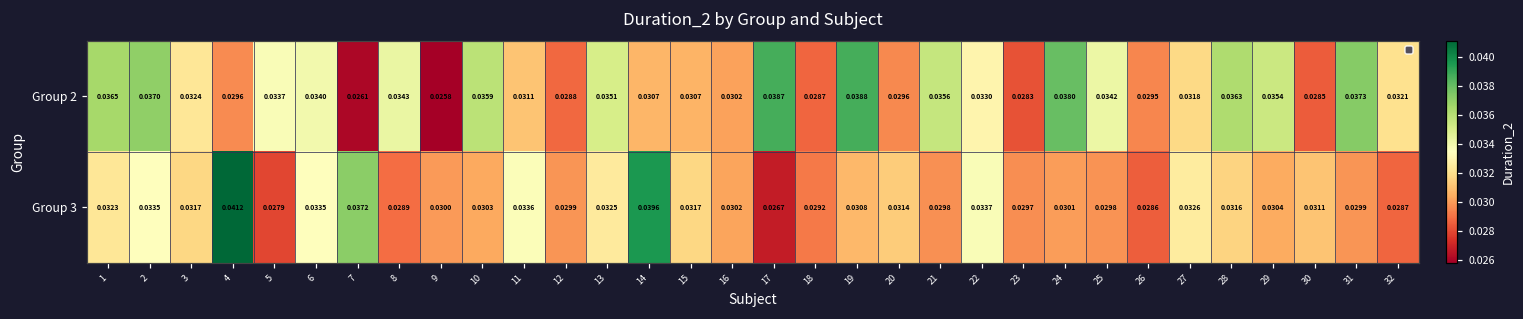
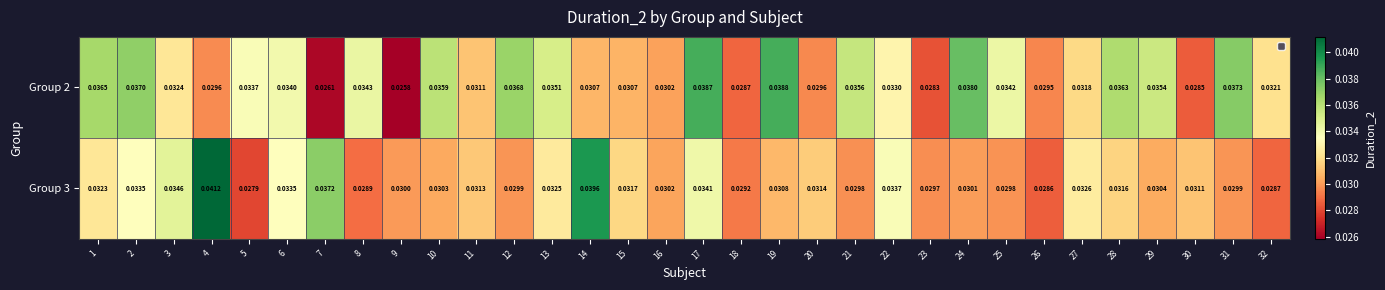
  {
    "Group 2": {
      "1": 0.0365,
      "2": 0.0370,
      "3": 0.0324,
      "4": 0.0296,
      "5": 0.0337,
      "6": 0.0340,
      "7": 0.0261,
      "8": 0.0343,
      "9": 0.0258,
      "10": 0.0359,
      "11": 0.0311,
-     "12": 0.0288,
+     "12": 0.0368,
      "13": 0.0351,
      "14": 0.0307,
      "15": 0.0307,
      "16": 0.0302,
      "17": 0.0387,
      "18": 0.0287,
      "19": 0.0388,
      "20": 0.0296,
      "21": 0.0356,
      "22": 0.0330,
      "23": 0.0283,
      "24": 0.0380,
      "25": 0.0342,
      "26": 0.0295,
      "27": 0.0318,
      "28": 0.0363,
      "29": 0.0354,
      "30": 0.0285,
      "31": 0.0373,
      "32": 0.0321
    },
    "Group 3": {
      "1": 0.0323,
      "2": 0.0335,
-     "3": 0.0317,
+     "3": 0.0346,
      "4": 0.0412,
      "5": 0.0279,
      "6": 0.0335,
      "7": 0.0372,
      "8": 0.0289,
      "9": 0.0300,
      "10": 0.0303,
-     "11": 0.0336,
+     "11": 0.0313,
      "12": 0.0299,
      "13": 0.0325,
      "14": 0.0396,
      "15": 0.0317,
      "16": 0.0302,
-     "17": 0.0267,
+     "17": 0.0341,
      "18": 0.0292,
      "19": 0.0308,
      "20": 0.0314,
      "21": 0.0298,
      "22": 0.0337,
      "23": 0.0297,
      "24": 0.0301,
      "25": 0.0298,
      "26": 0.0286,
      "27": 0.0326,
      "28": 0.0316,
      "29": 0.0304,
      "30": 0.0311,
      "31": 0.0299,
      "32": 0.0287
    }
  }
